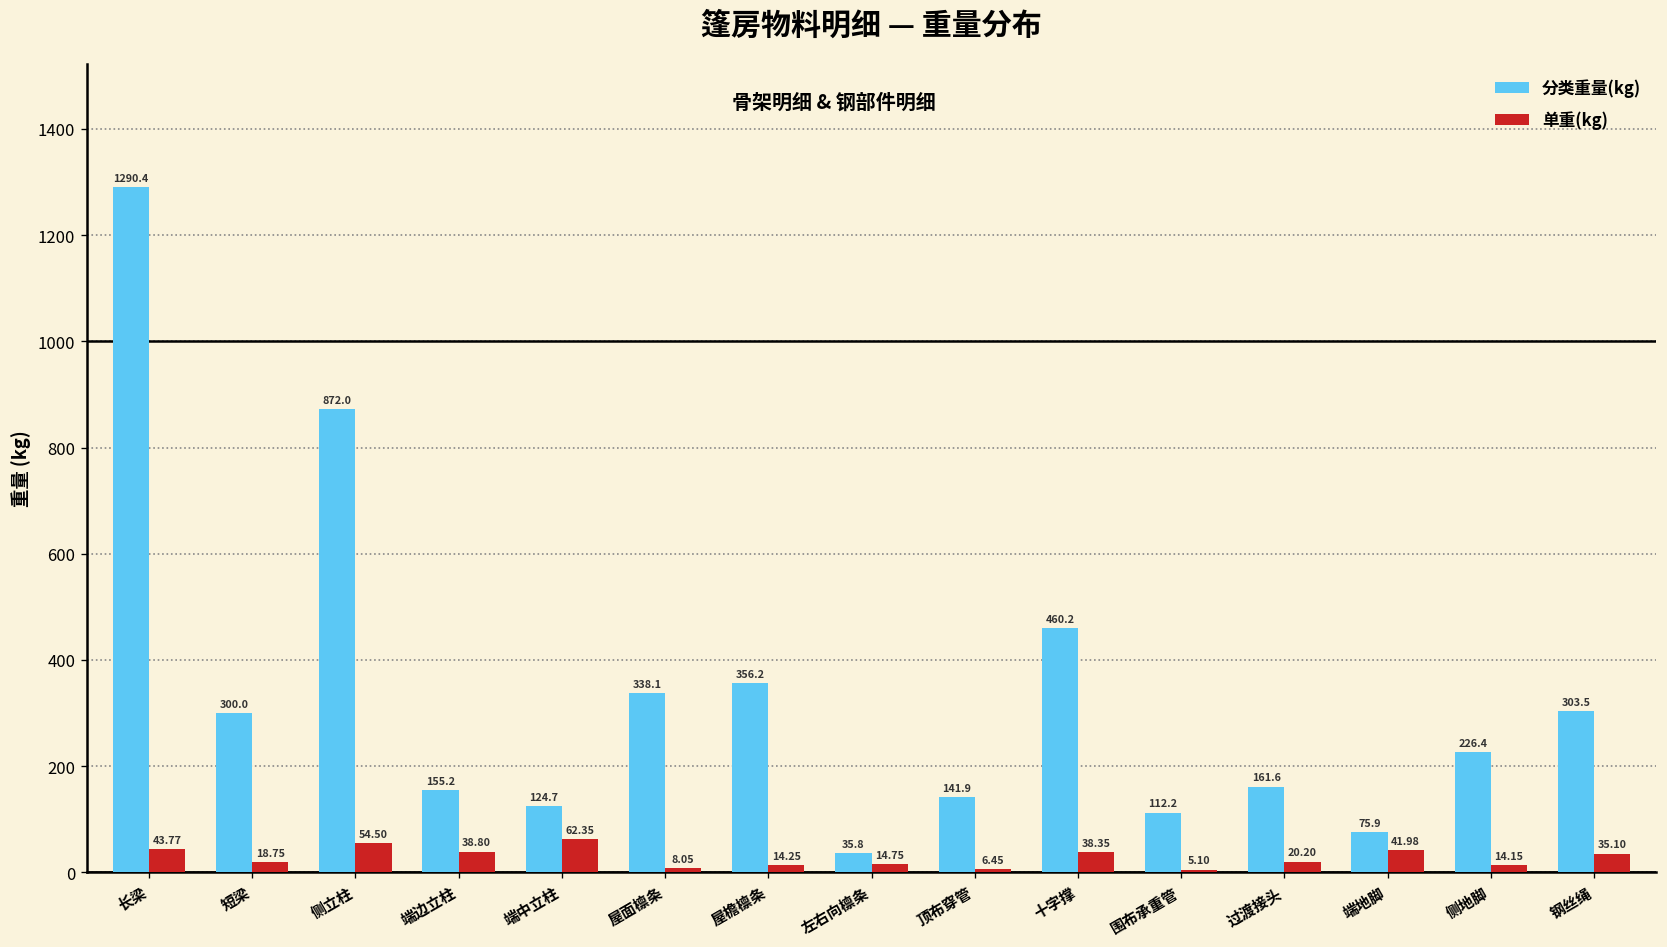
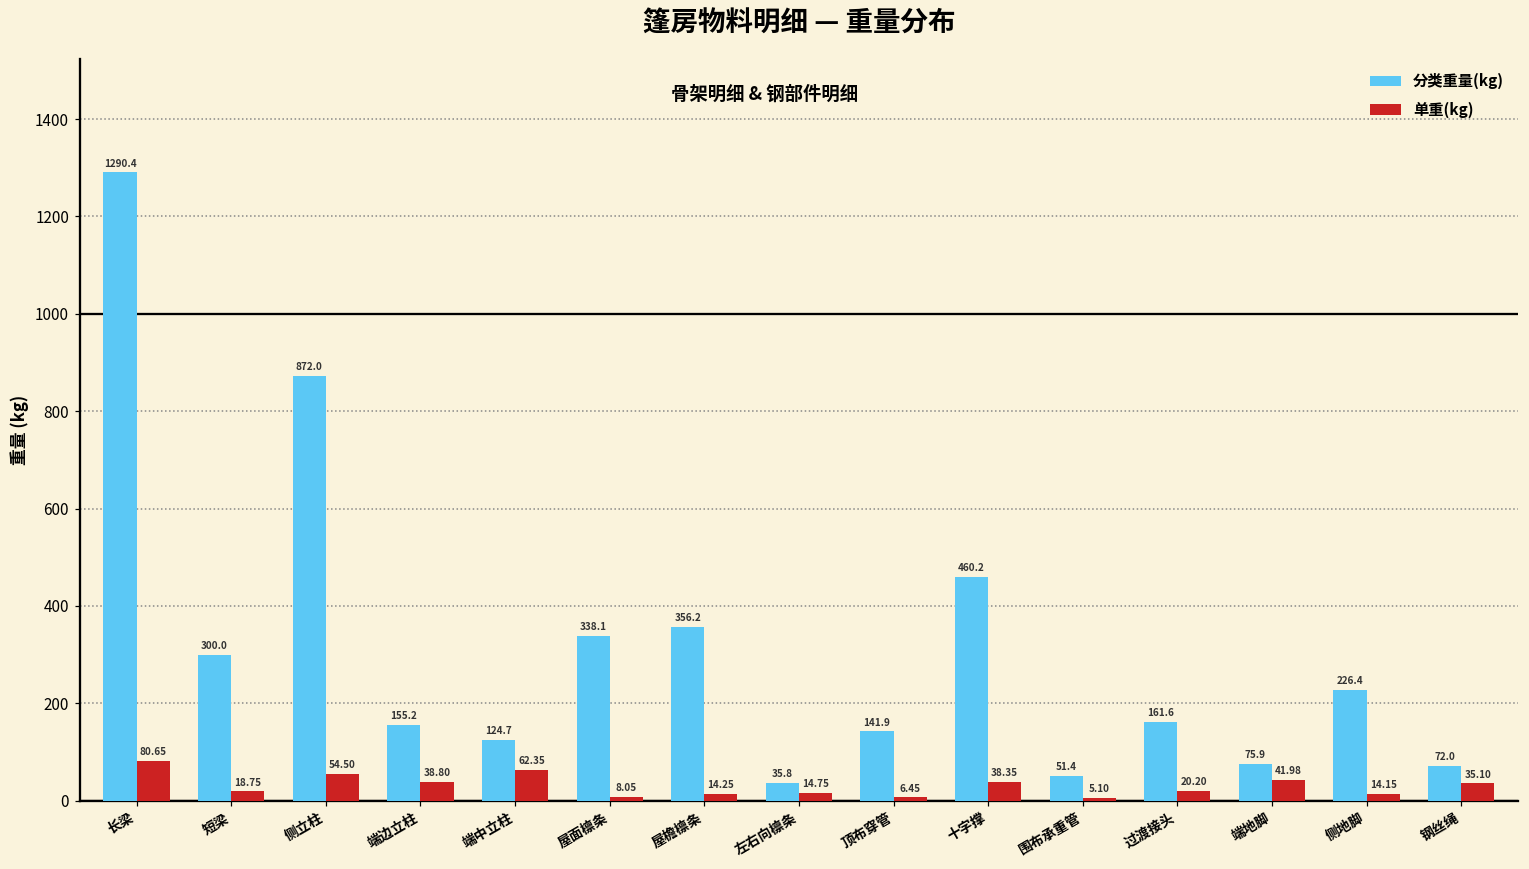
  {
    "分类重量(kg)": {
      "长梁": 1290.4,
      "短梁": 300.0,
      "侧立柱": 872.0,
      "端边立柱": 155.2,
      "端中立柱": 124.7,
      "屋面檩条": 338.1,
      "屋檐檩条": 356.2,
      "左右向檩条": 35.8,
      "顶布穿管": 141.9,
      "十字撑": 460.2,
-     "围布承重管": 112.2,
+     "围布承重管": 51.4,
      "过渡接头": 161.6,
      "端地脚": 75.9,
      "侧地脚": 226.4,
-     "钢丝绳": 303.5
+     "钢丝绳": 72.0
    },
    "单重(kg)": {
-     "长梁": 43.77,
+     "长梁": 80.65,
      "短梁": 18.75,
      "侧立柱": 54.50,
      "端边立柱": 38.80,
      "端中立柱": 62.35,
      "屋面檩条": 8.05,
      "屋檐檩条": 14.25,
      "左右向檩条": 14.75,
      "顶布穿管": 6.45,
      "十字撑": 38.35,
      "围布承重管": 5.10,
      "过渡接头": 20.20,
      "端地脚": 41.98,
      "侧地脚": 14.15,
      "钢丝绳": 35.10
    }
  }
